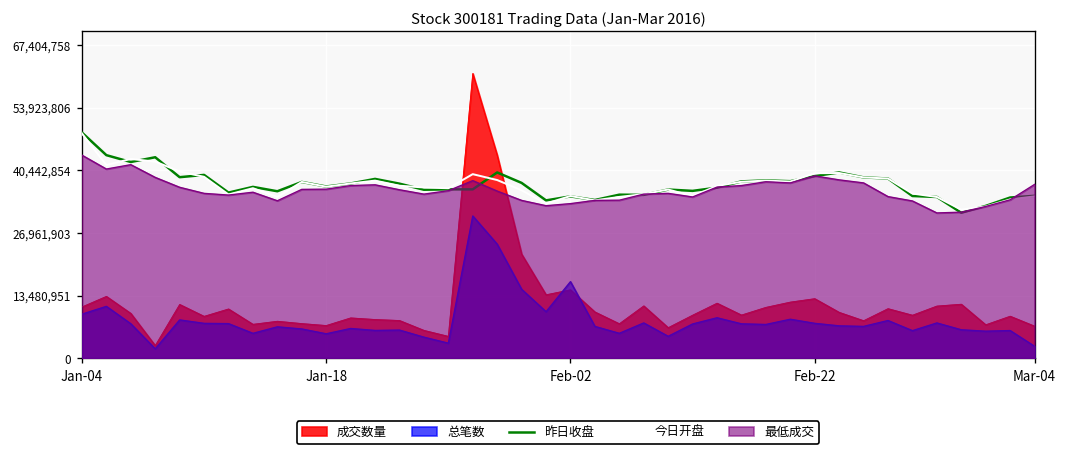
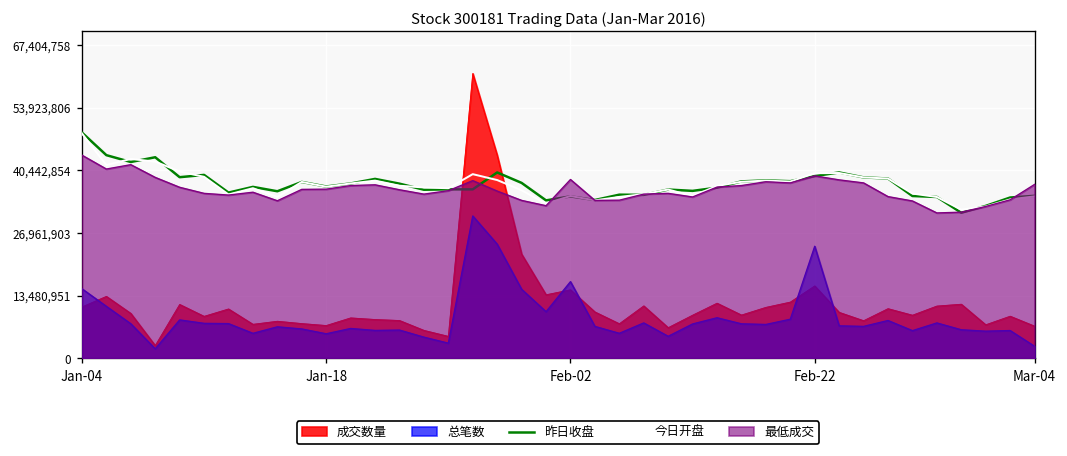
  {
    "成交数量": {
      "Jan-04": "11,000,000",
      "Jan-18": "7,000,000",
      "Feb-02": "15,000,000",
-     "Feb-22": "13,000,000",
+     "Feb-22": "16,000,000",
      "Mar-04": "7,000,000"
    },
    "总笔数": {
-     "Jan-04": "10,000,000",
+     "Jan-04": "15,000,000",
      "Jan-18": "5,000,000",
      "Feb-02": "17,000,000",
-     "Feb-22": "8,000,000",
+     "Feb-22": "24,000,000",
      "Mar-04": "3,000,000"
    },
    "最低成交": {
      "Jan-04": "44,000,000",
-     "Feb-02": "33,000,000",
+     "Feb-02": "38,000,000",
      "Mar-04": "37,000,000"
    }
  }
